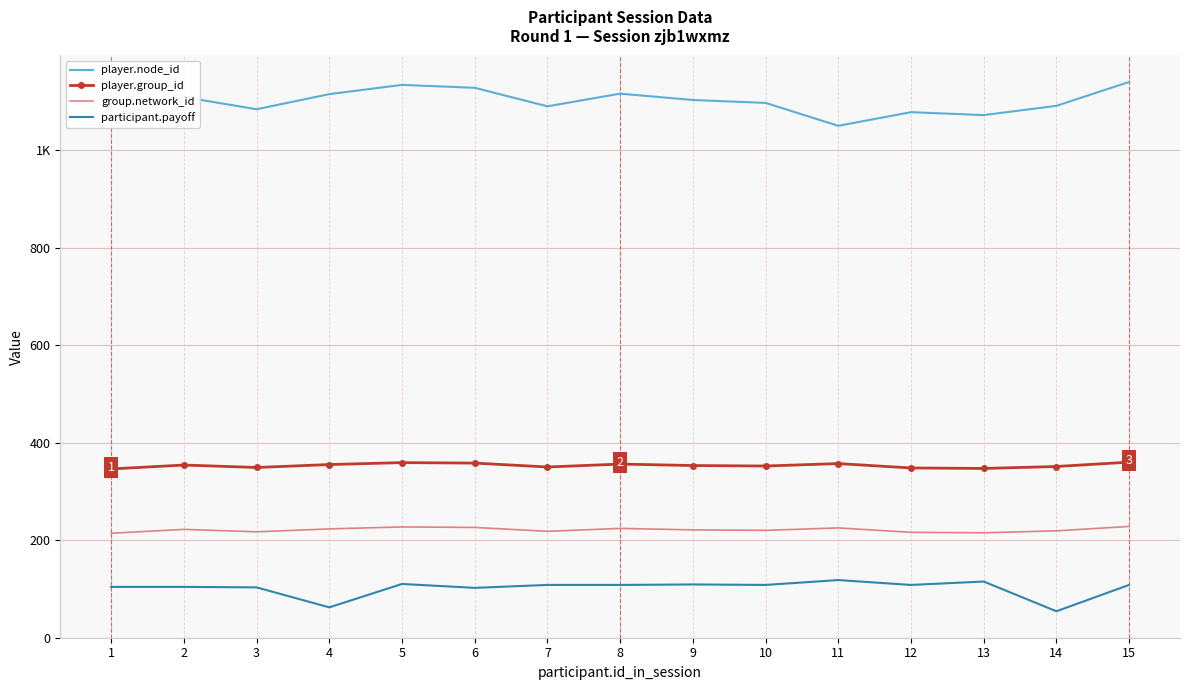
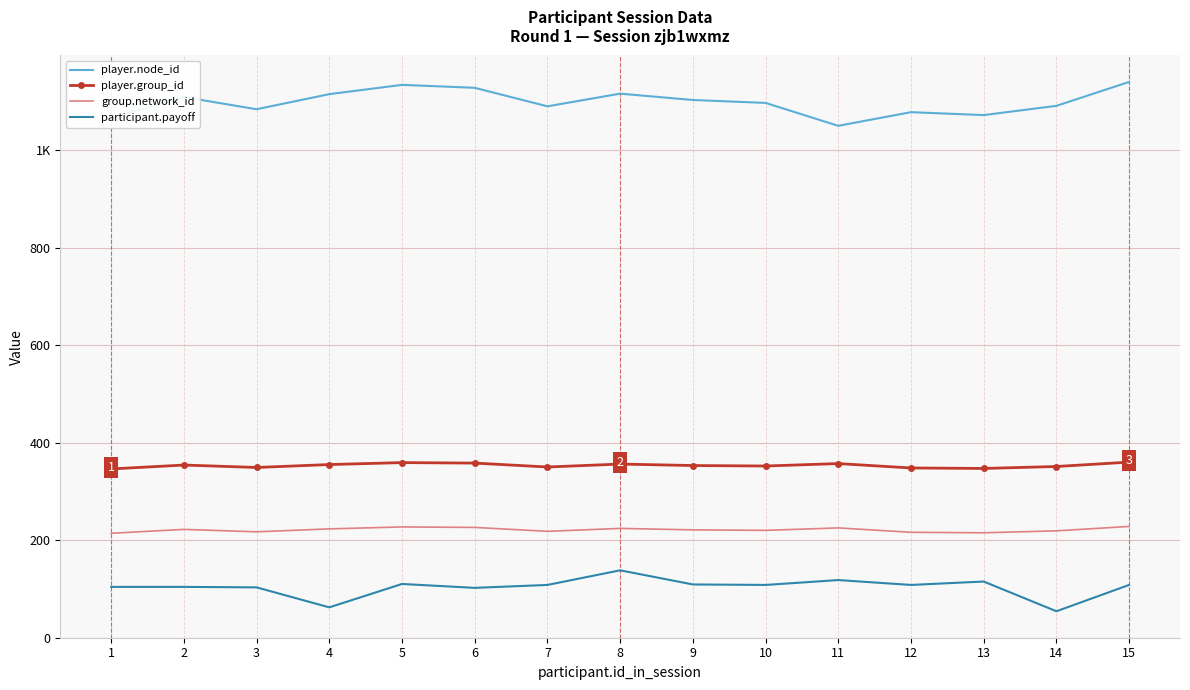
  {
    "player.node_id": {
      "3": 1080,
      "4": 1120,
      "5": 1130,
      "6": 1130,
      "7": 1090,
      "8": 1120,
      "9": 1100,
      "10": 1100,
      "11": 1050,
      "12": 1080,
      "13": 1070,
      "14": 1090,
      "15": 1140
    },
    "player.group_id": {
      "2": 350,
      "3": 350,
      "4": 360,
      "5": 360,
      "6": 360,
      "7": 350,
      "9": 350,
      "10": 350,
      "11": 360,
      "12": 350,
      "13": 350,
      "14": 350
    },
    "group.network_id": {
      "1": 210,
      "2": 220,
      "3": 220,
      "4": 220,
      "5": 230,
      "6": 230,
      "7": 220,
      "8": 220,
      "9": 220,
      "10": 220,
      "11": 230,
      "12": 220,
      "13": 220,
      "14": 220,
      "15": 230
    },
    "participant.payoff": {
      "1": 100,
      "2": 100,
      "3": 100,
      "4": 60,
      "5": 110,
      "6": 100,
      "7": 110,
-     "8": 110,
+     "8": 140,
      "9": 110,
      "10": 110,
      "11": 120,
      "12": 110,
      "13": 120,
      "14": 50,
      "15": 110
    }
  }
